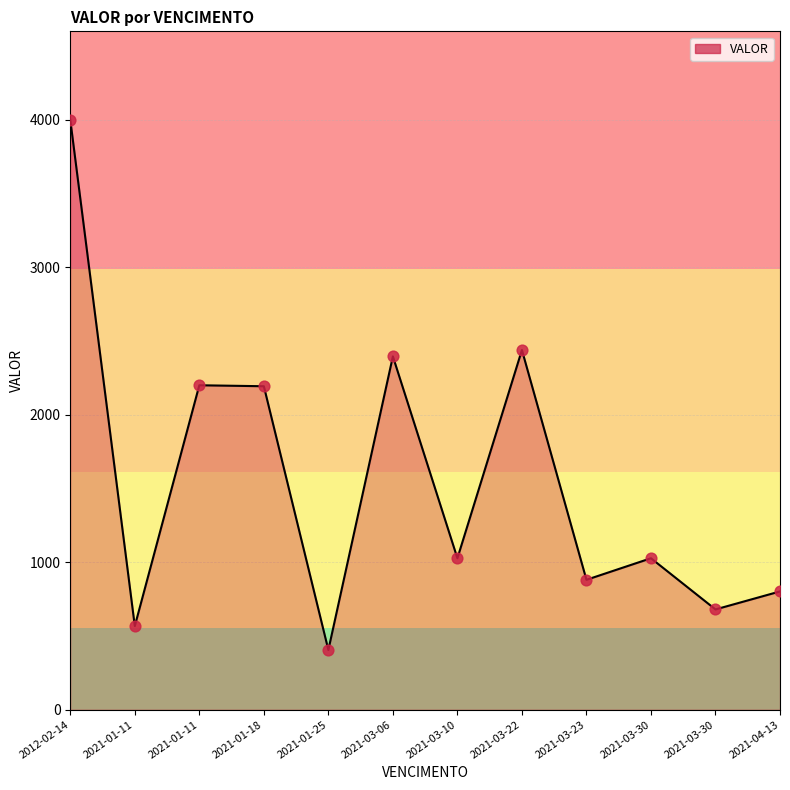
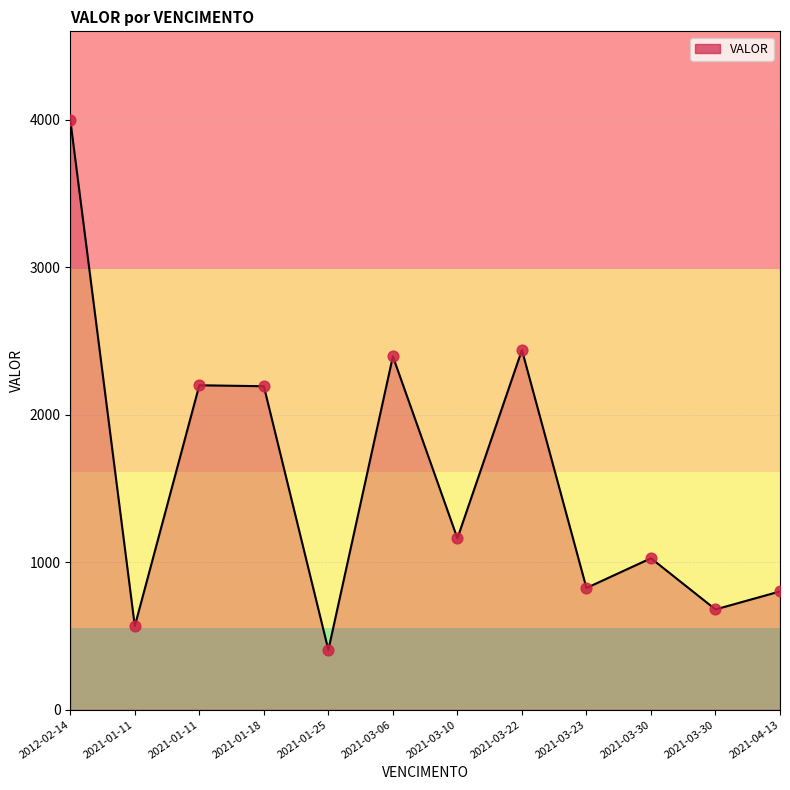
  {
    "2012-02-14": 4000,
    "2021-01-18": 2190,
    "2021-01-25": 410,
    "2021-03-06": 2400,
-   "2021-03-10": 1030,
+   "2021-03-10": 1160,
    "2021-03-22": 2440,
-   "2021-03-23": 880,
+   "2021-03-23": 830,
    "2021-04-13": 800
  }
